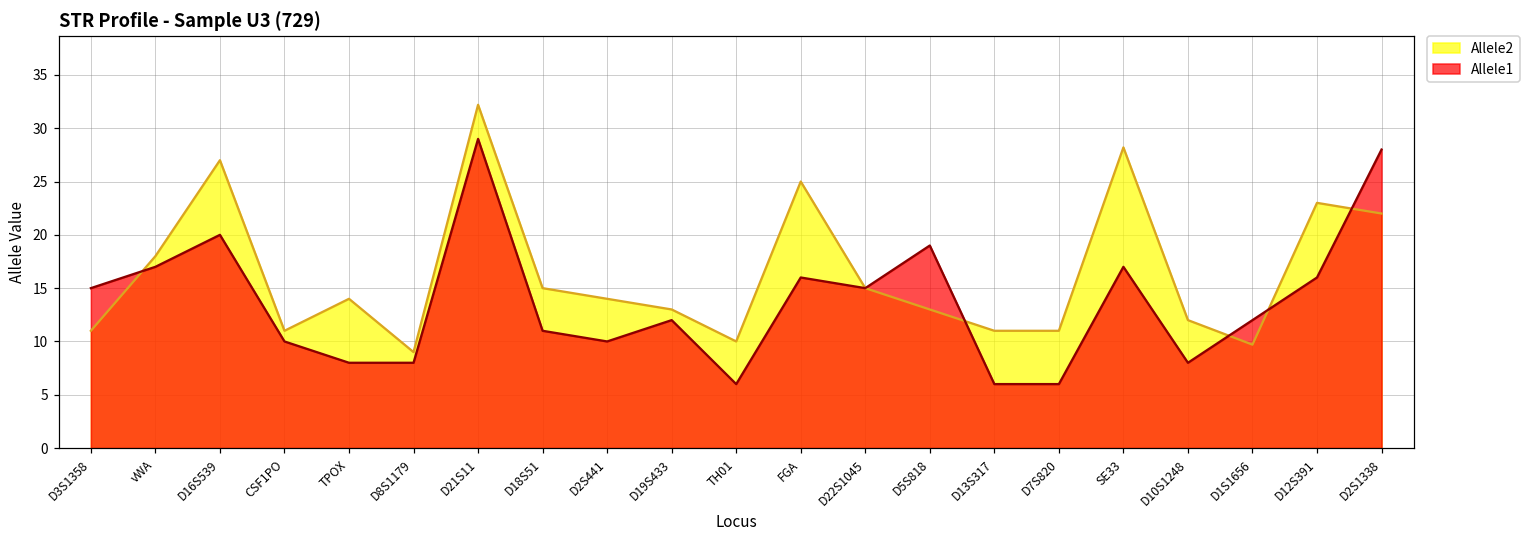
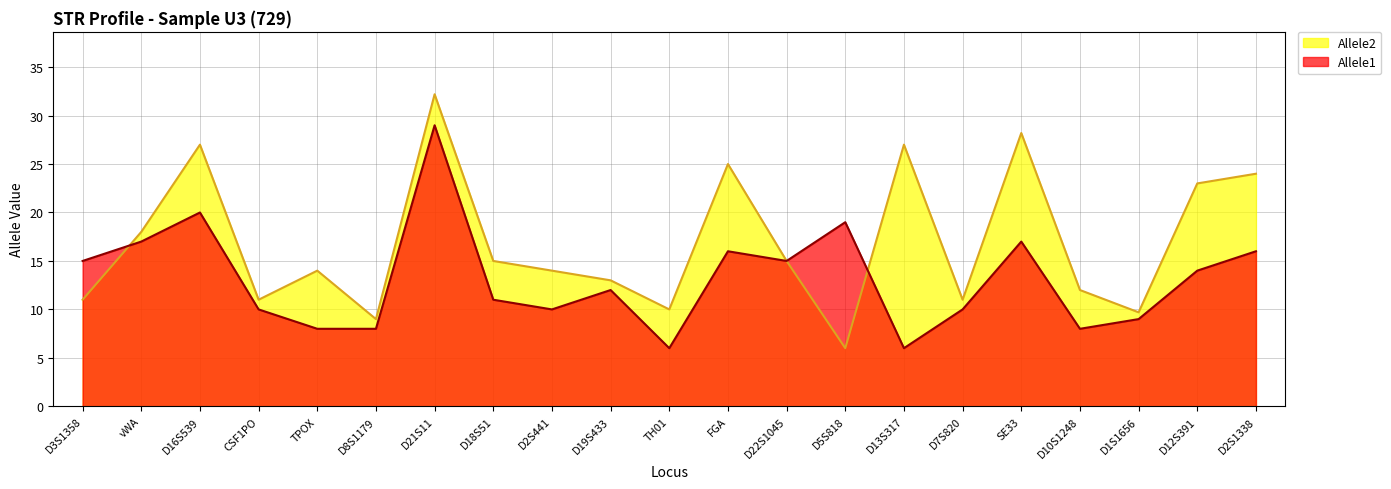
  {
    "Allele2": {
      "D3S1358": 11,
      "vWA": 18,
      "D16S539": 27,
      "CSF1PO": 11,
      "TPOX": 14,
      "D8S1179": 9,
      "D21S11": 32,
      "D18S51": 15,
      "D2S441": 14,
      "D19S433": 13,
      "TH01": 10,
      "FGA": 25,
-     "D5S818": 13,
-     "D13S317": 11,
+     "D5S818": 6,
+     "D13S317": 27,
      "D7S820": 11,
      "SE33": 28,
      "D10S1248": 12,
      "D1S1656": 10,
      "D12S391": 23,
-     "D2S1338": 22
+     "D2S1338": 24
    },
    "Allele1": {
      "D3S1358": 15,
      "vWA": 17,
      "D16S539": 20,
      "CSF1PO": 10,
      "TPOX": 8,
      "D8S1179": 8,
      "D21S11": 29,
      "D18S51": 11,
      "D2S441": 10,
      "D19S433": 12,
      "TH01": 6,
      "FGA": 16,
      "D5S818": 19,
      "D13S317": 6,
-     "D7S820": 6,
+     "D7S820": 10,
      "SE33": 17,
      "D10S1248": 8,
-     "D1S1656": 12,
-     "D12S391": 16,
-     "D2S1338": 28
+     "D1S1656": 9,
+     "D12S391": 14,
+     "D2S1338": 16
    }
  }
